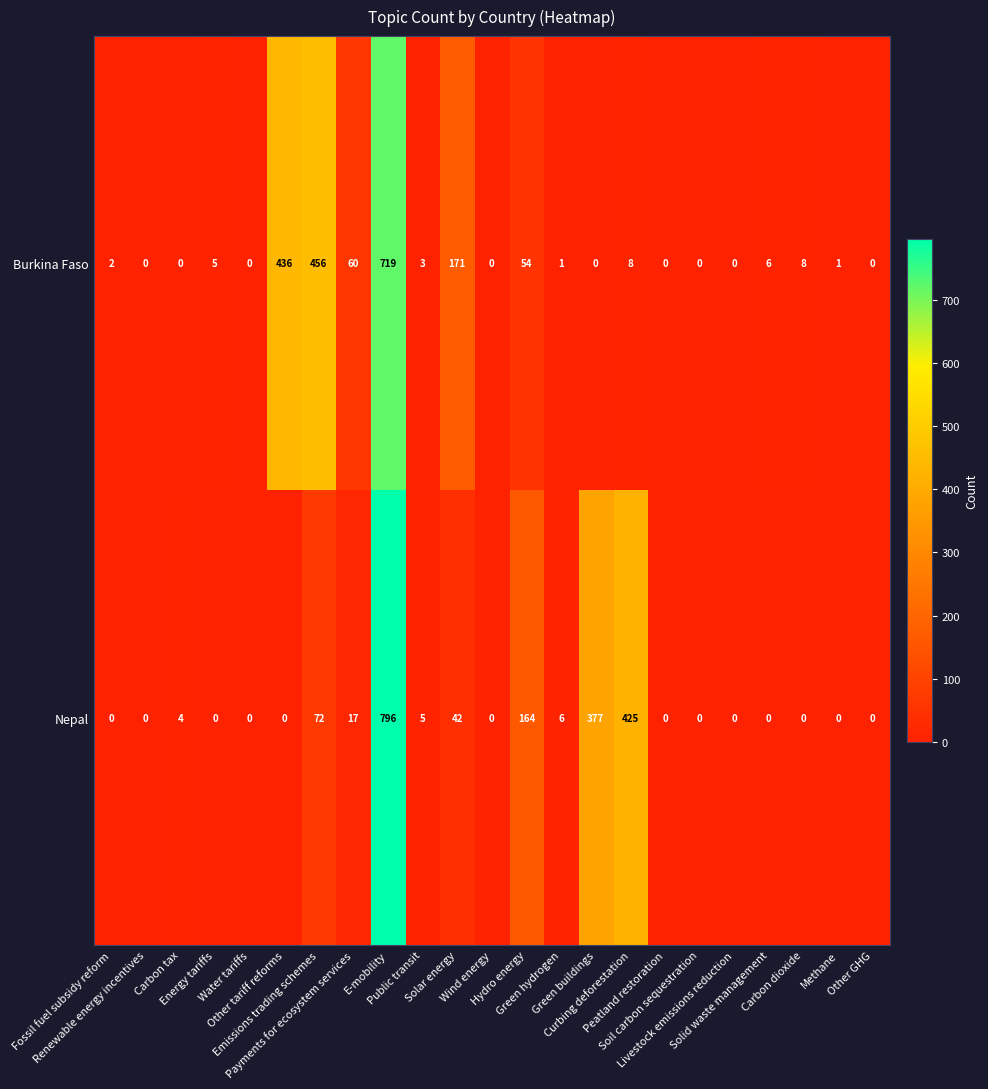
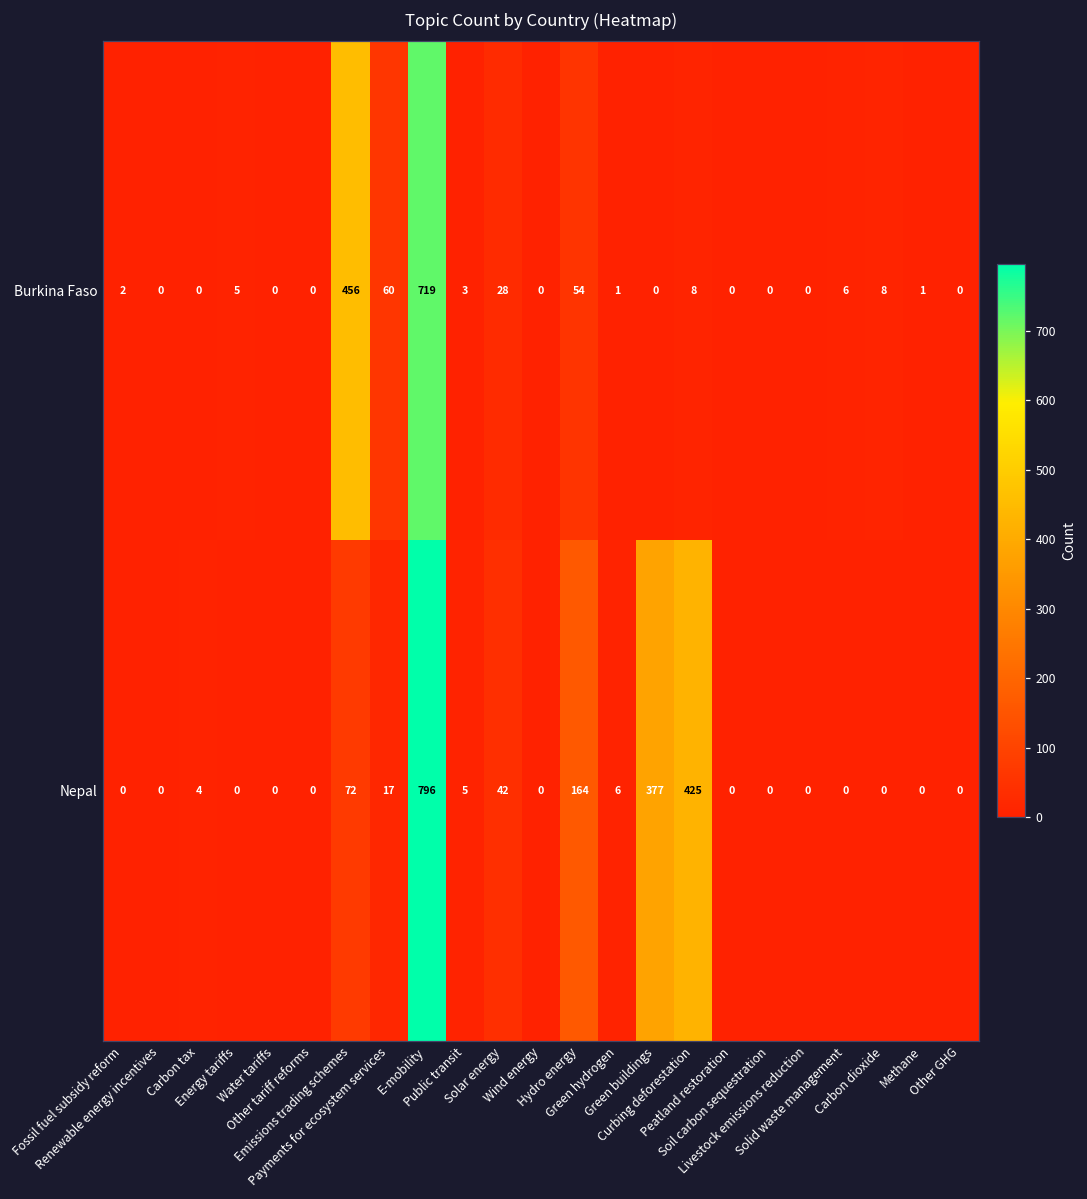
  {
    "Burkina Faso": {
      "Fossil fuel subsidy reform": 2,
      "Renewable energy incentives": 0,
      "Carbon tax": 0,
      "Energy tariffs": 5,
      "Water tariffs": 0,
-     "Other tariff reforms": 436,
+     "Other tariff reforms": 0,
      "Emissions trading schemes": 456,
      "Payments for ecosystem services": 60,
      "E-mobility": 719,
      "Public transit": 3,
-     "Solar energy": 171,
+     "Solar energy": 28,
      "Wind energy": 0,
      "Hydro energy": 54,
      "Green hydrogen": 1,
      "Green buildings": 0,
      "Curbing deforestation": 8,
      "Peatland restoration": 0,
      "Soil carbon sequestration": 0,
      "Livestock emissions reduction": 0,
      "Solid waste management": 6,
      "Carbon dioxide": 8,
      "Methane": 1,
      "Other GHG": 0
    },
    "Nepal": {
      "Fossil fuel subsidy reform": 0,
      "Renewable energy incentives": 0,
      "Carbon tax": 4,
      "Energy tariffs": 0,
      "Water tariffs": 0,
      "Other tariff reforms": 0,
      "Emissions trading schemes": 72,
      "Payments for ecosystem services": 17,
      "E-mobility": 796,
      "Public transit": 5,
      "Solar energy": 42,
      "Wind energy": 0,
      "Hydro energy": 164,
      "Green hydrogen": 6,
      "Green buildings": 377,
      "Curbing deforestation": 425,
      "Peatland restoration": 0,
      "Soil carbon sequestration": 0,
      "Livestock emissions reduction": 0,
      "Solid waste management": 0,
      "Carbon dioxide": 0,
      "Methane": 0,
      "Other GHG": 0
    }
  }
